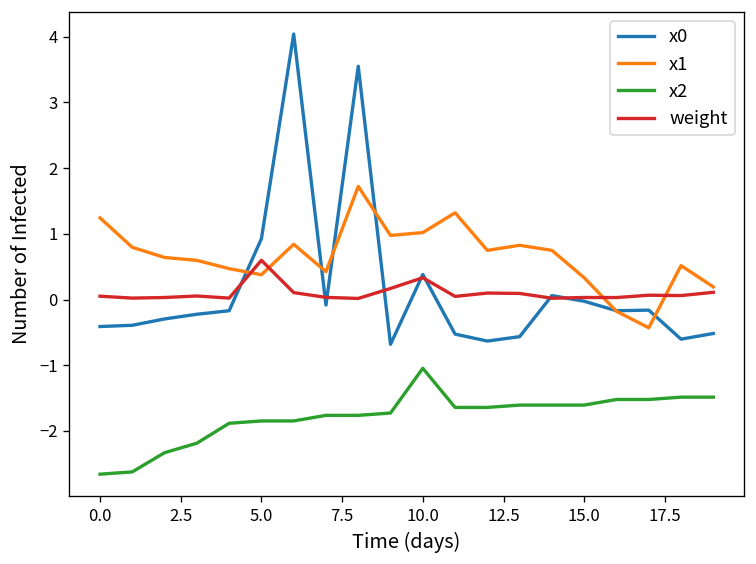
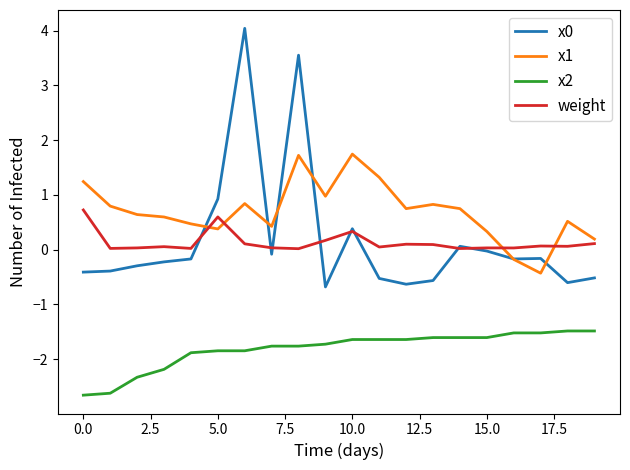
  {
    "x0": {
      "0.0": -0.4,
      "5.0": 0.9,
      "10.0": 0.4,
      "15.0": 0.0
    },
    "x1": {
      "0.0": 1.2,
      "5.0": 0.4,
-     "10.0": 1.0,
+     "10.0": 1.7,
      "15.0": 0.3
    },
    "x2": {
      "0.0": -2.7,
      "5.0": -1.8,
-     "10.0": -1.0,
+     "10.0": -1.6,
      "15.0": -1.6
    },
    "weight": {
-     "0.0": 0.1,
+     "0.0": 0.7,
      "5.0": 0.6,
      "10.0": 0.3,
      "15.0": 0.0
    }
  }
